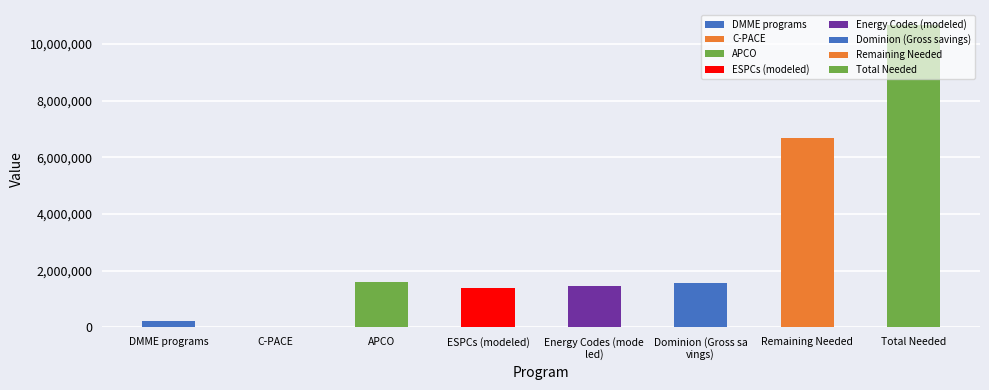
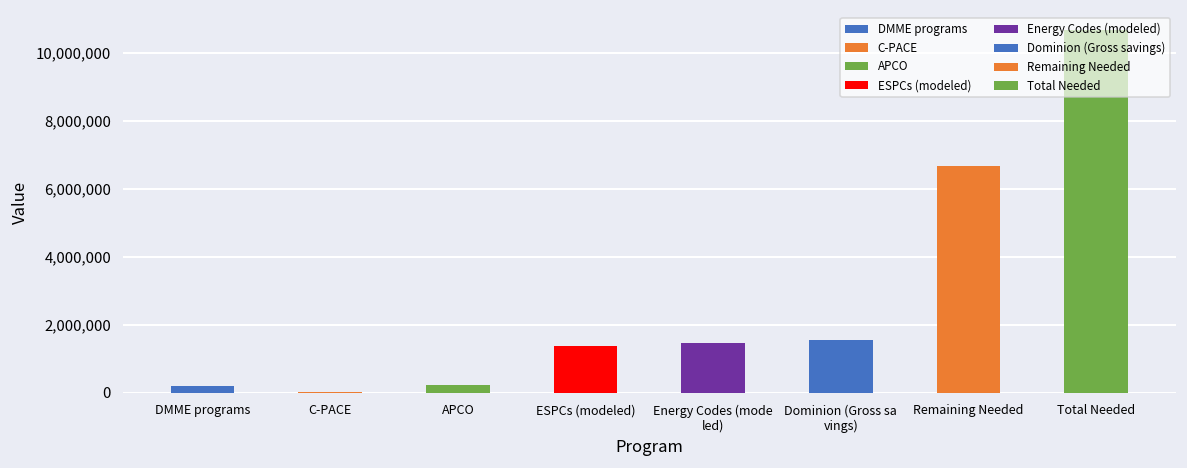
  {
    "DMME programs": "200,000",
-   "APCO": "1,600,000",
+   "APCO": "200,000",
    "ESPCs (modeled)": "1,400,000",
    "Energy Codes (mode led)": "1,500,000",
    "Dominion (Gross sa vings)": "1,600,000",
    "Remaining Needed": "6,700,000"
  }
